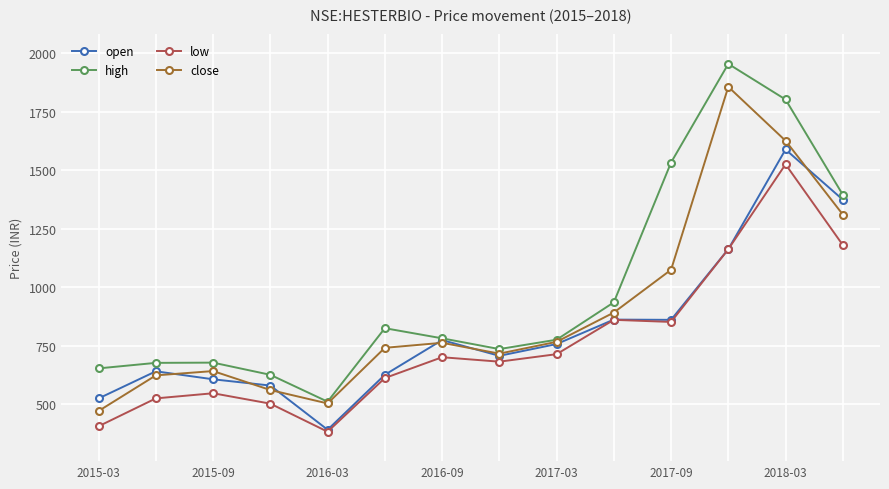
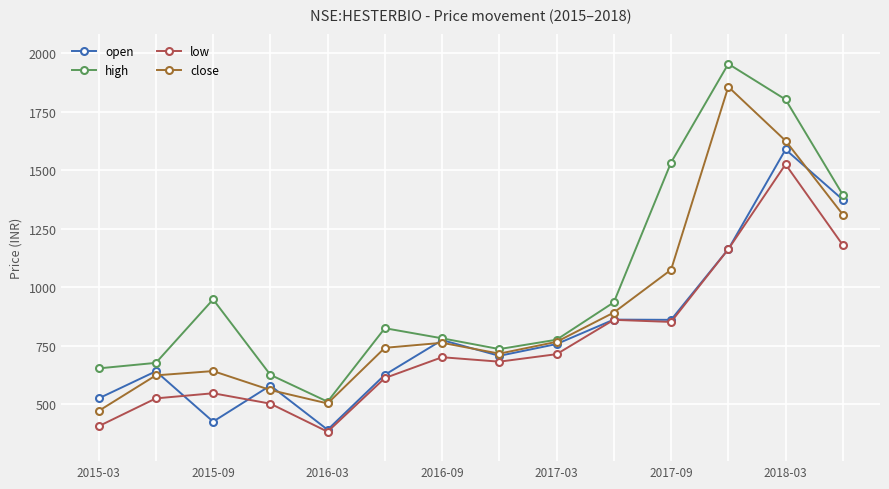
  {
    "open": {
      "2015-03": 520,
-     "2015-09": 610,
+     "2015-09": 420,
      "2018-03": 1590
    },
    "high": {
      "2015-03": 650,
-     "2015-09": 680,
+     "2015-09": 950,
      "2017-09": 1530,
      "2018-03": 1800
    }
  }
